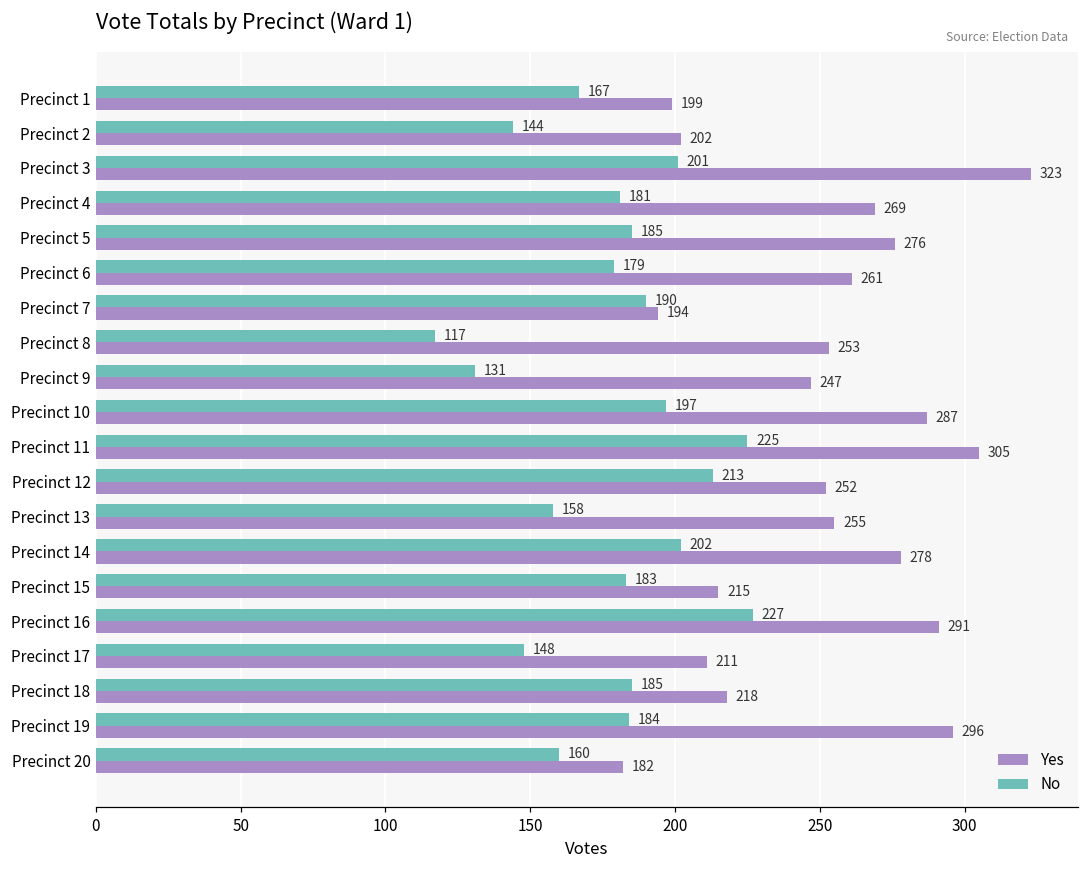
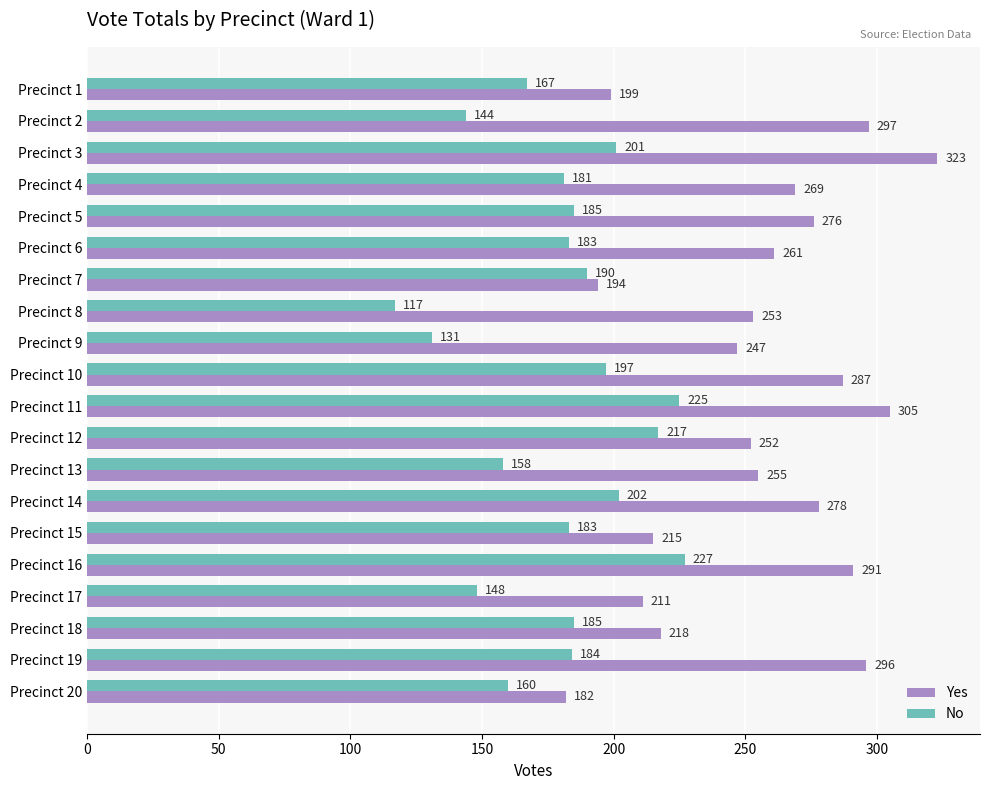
  {
    "Yes": {
      "Precinct 1": 199,
-     "Precinct 2": 202,
+     "Precinct 2": 297,
      "Precinct 3": 323,
      "Precinct 4": 269,
      "Precinct 5": 276,
      "Precinct 6": 261,
      "Precinct 7": 194,
      "Precinct 8": 253,
      "Precinct 9": 247,
      "Precinct 10": 287,
      "Precinct 11": 305,
      "Precinct 12": 252,
      "Precinct 13": 255,
      "Precinct 14": 278,
      "Precinct 15": 215,
      "Precinct 16": 291,
      "Precinct 17": 211,
      "Precinct 18": 218,
      "Precinct 19": 296,
      "Precinct 20": 182
    },
    "No": {
      "Precinct 1": 167,
      "Precinct 2": 144,
      "Precinct 3": 201,
      "Precinct 4": 181,
      "Precinct 5": 185,
-     "Precinct 6": 179,
+     "Precinct 6": 183,
      "Precinct 7": 190,
      "Precinct 8": 117,
      "Precinct 9": 131,
      "Precinct 10": 197,
      "Precinct 11": 225,
-     "Precinct 12": 213,
+     "Precinct 12": 217,
      "Precinct 13": 158,
      "Precinct 14": 202,
      "Precinct 15": 183,
      "Precinct 16": 227,
      "Precinct 17": 148,
      "Precinct 18": 185,
      "Precinct 19": 184,
      "Precinct 20": 160
    }
  }
